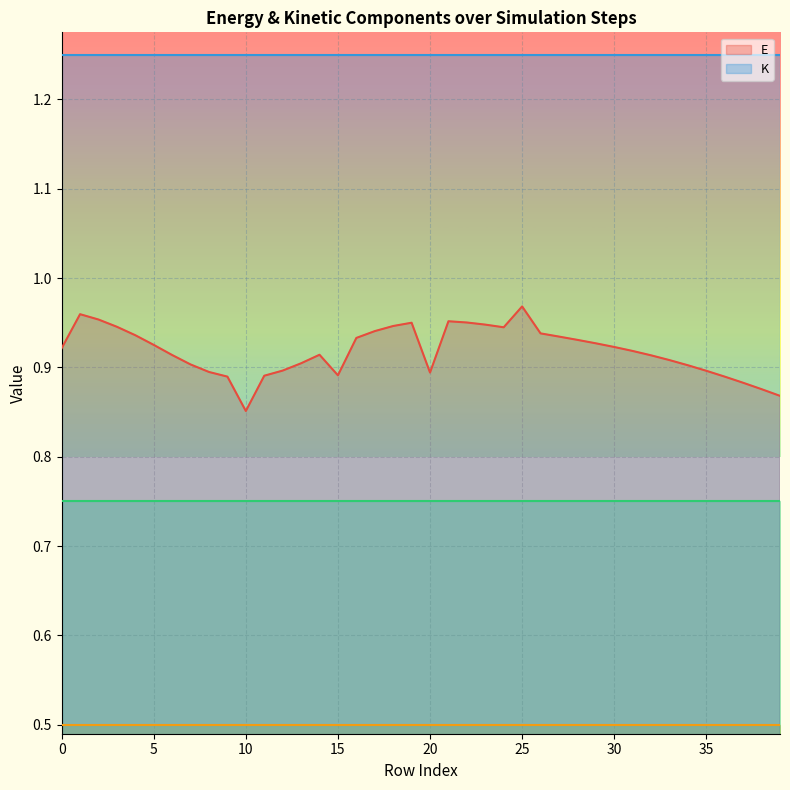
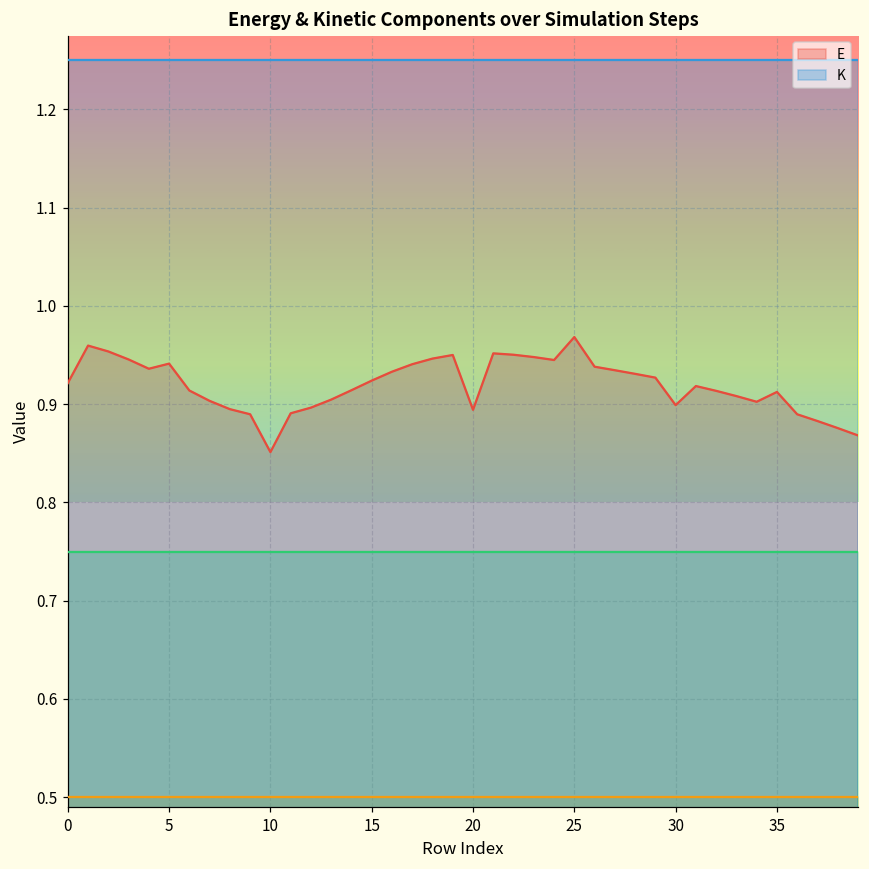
  {
    "E": {
      "0": 0.92,
-     "5": 0.93,
+     "5": 0.94,
      "10": 0.85,
-     "15": 0.89,
+     "15": 0.92,
      "20": 0.89,
      "25": 0.97,
-     "30": 0.92,
-     "35": 0.90
+     "30": 0.90,
+     "35": 0.91
    },
    "K": {
      "0": 1.25,
      "5": 1.25,
      "10": 1.25,
      "15": 1.25,
      "20": 1.25,
      "25": 1.25,
      "30": 1.25,
      "35": 1.25
    }
  }
